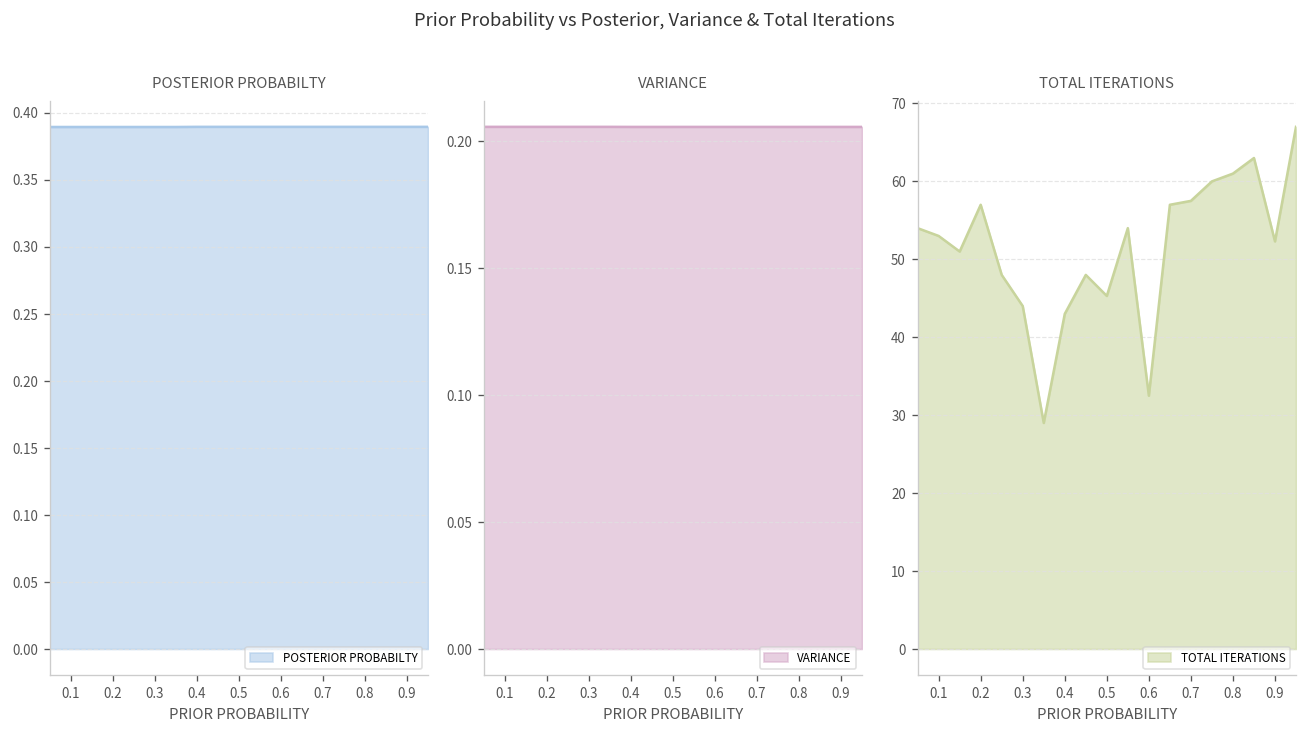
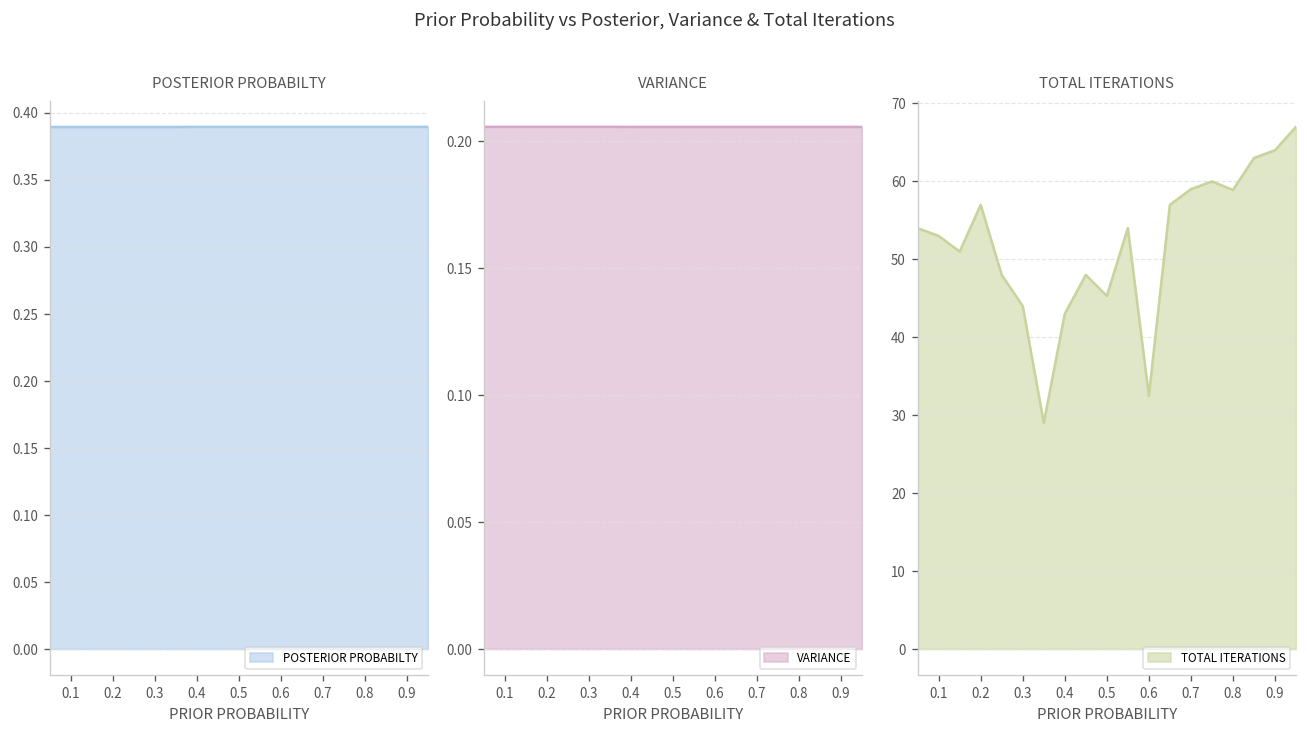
  {
    "POSTERIOR PROBABILTY": {
      "0.1": 0.389,
      "0.2": 0.389,
      "0.3": 0.389,
      "0.4": 0.389,
      "0.5": 0.389,
      "0.6": 0.389,
      "0.7": 0.389,
      "0.8": 0.389,
      "0.9": 0.389
    },
    "VARIANCE": {
      "0.1": 0.206,
      "0.2": 0.206,
      "0.3": 0.206,
      "0.4": 0.206,
      "0.5": 0.206,
      "0.6": 0.206,
      "0.7": 0.206,
      "0.8": 0.206,
      "0.9": 0.206
    },
    "TOTAL ITERATIONS": {
      "0.1": 53,
      "0.2": 57,
      "0.3": 44,
      "0.4": 43,
      "0.5": 45,
      "0.6": 33,
-     "0.7": 58,
-     "0.8": 61,
-     "0.9": 52
+     "0.7": 59,
+     "0.8": 59,
+     "0.9": 64
    }
  }
